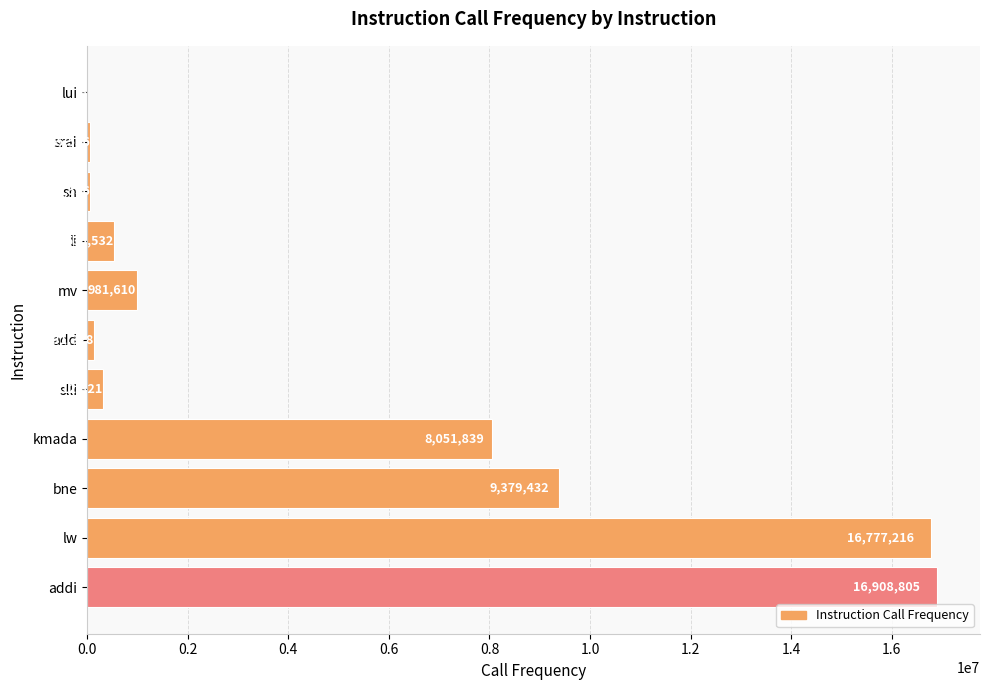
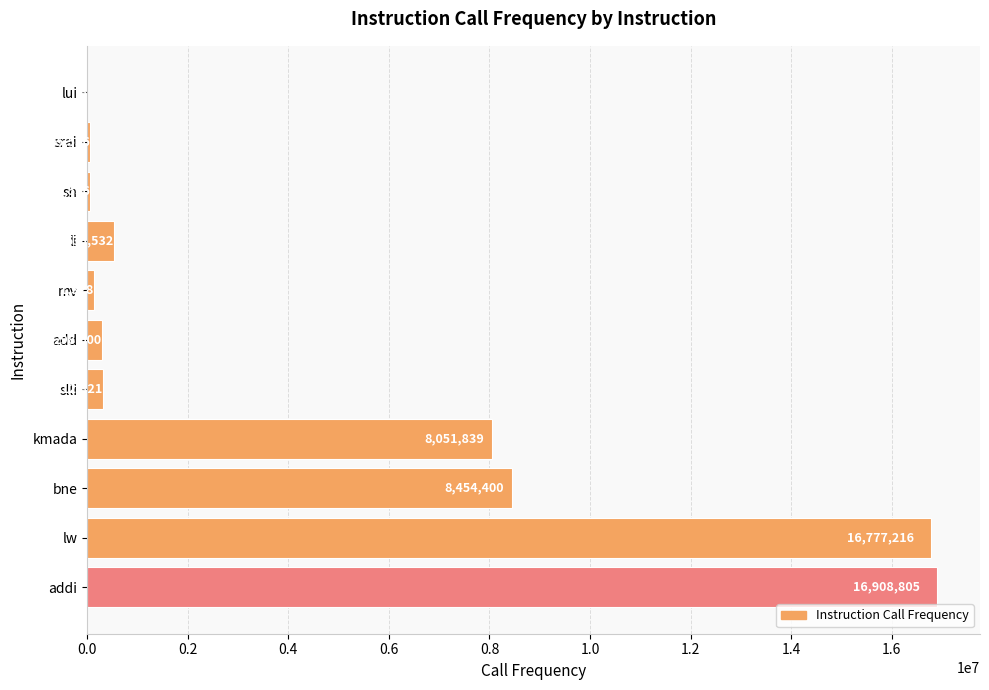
  {
    "li": "535,532",
-   "mv": "1000000",
-   "add": "100000",
+   "mv": "100000",
+   "add": "300000",
    "kmada": "8,051,839",
-   "bne": "9,379,432",
+   "bne": "8,454,400",
    "lw": "16,777,216",
    "addi": "16,908,805"
  }
